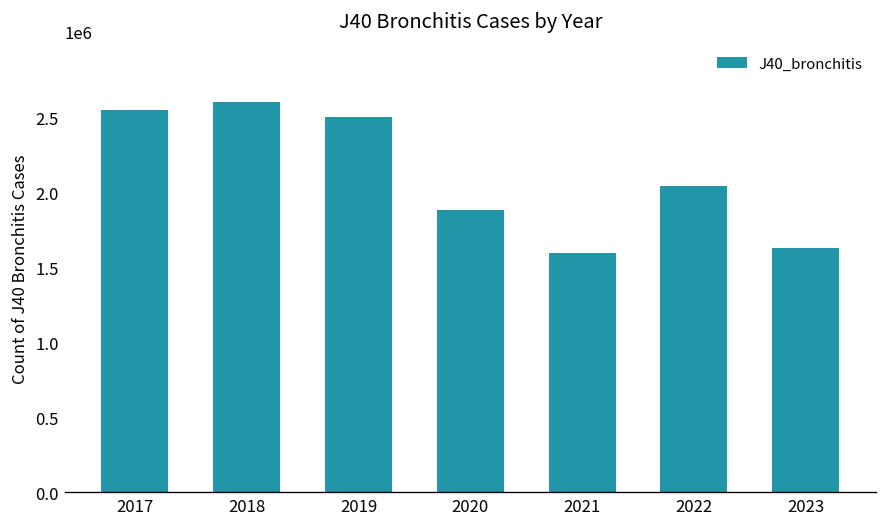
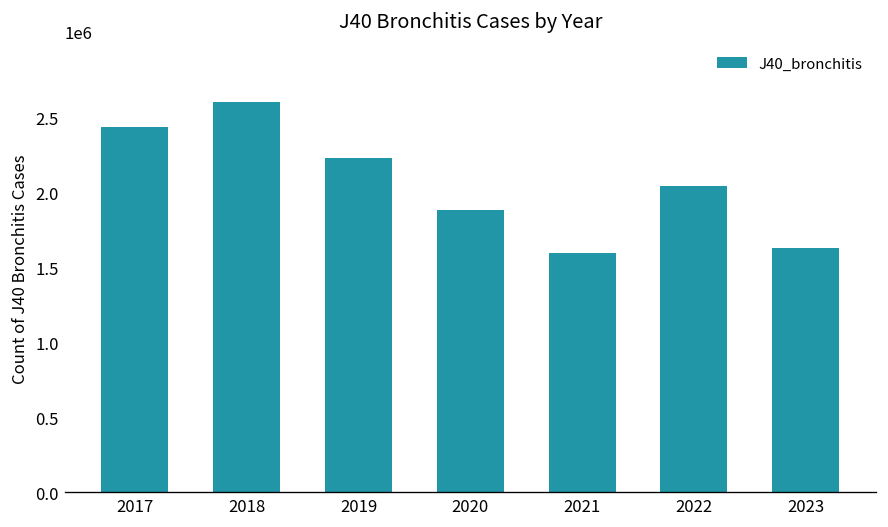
  {
-   "2017": 2550000,
+   "2017": 2440000,
    "2018": 2610000,
-   "2019": 2510000,
+   "2019": 2230000,
    "2020": 1890000,
    "2021": 1600000,
    "2022": 2040000,
    "2023": 1630000
  }
